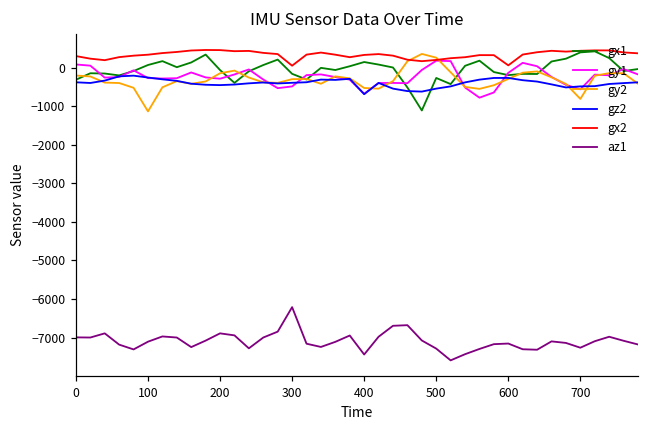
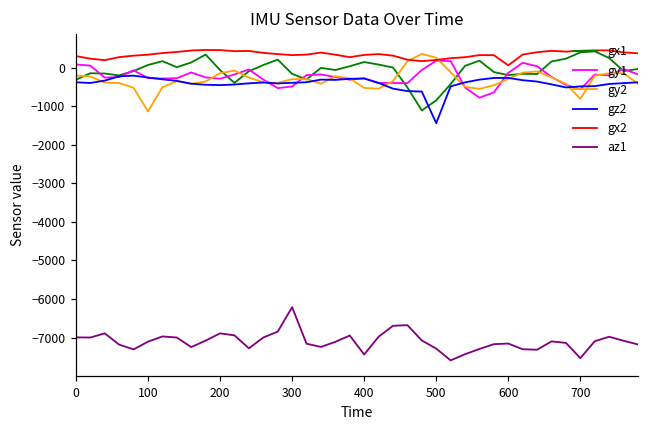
  {
    "gx1": {
      "100": 100,
      "200": -100,
      "300": -200,
      "400": 100,
-     "500": -300
+     "500": -900
    },
    "gy1": {
      "0": 100,
      "200": -300,
      "300": -500,
-     "400": -700,
+     "400": -300,
      "700": -600
    },
    "gy2": {
      "0": -200,
      "100": -1100,
      "200": -100,
      "300": -300,
      "400": -500,
      "700": -800
    },
    "gz2": {
      "200": -500,
      "300": -400,
-     "400": -700,
-     "500": -500,
+     "400": -300,
+     "500": -1400,
      "700": -500
    },
    "gx2": {
      "0": 300,
      "100": 300,
      "200": 500,
-     "300": 0,
+     "300": 300,
      "400": 300,
      "600": 100
    },
    "az1": {
      "0": -7000,
      "100": -7100,
      "200": -6900,
      "300": -6200,
      "400": -7400,
      "500": -7300,
      "600": -7200,
-     "700": -7300
+     "700": -7500
    }
  }
